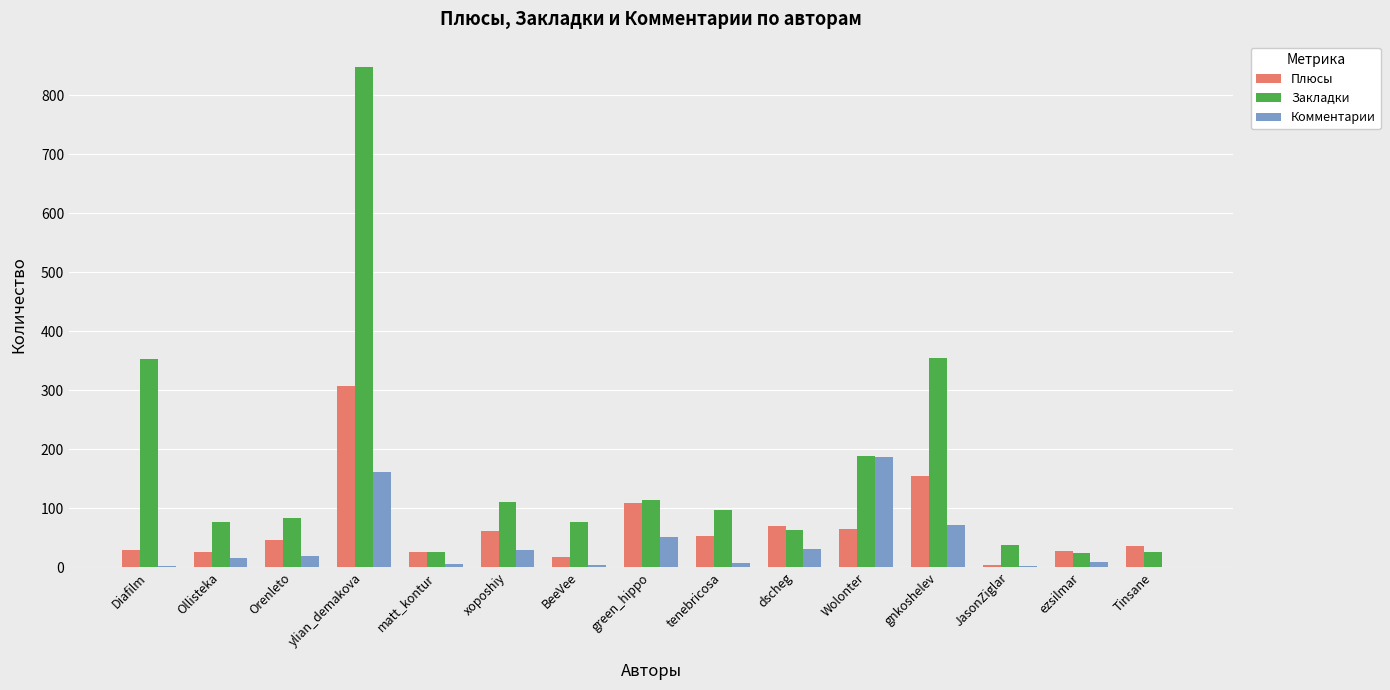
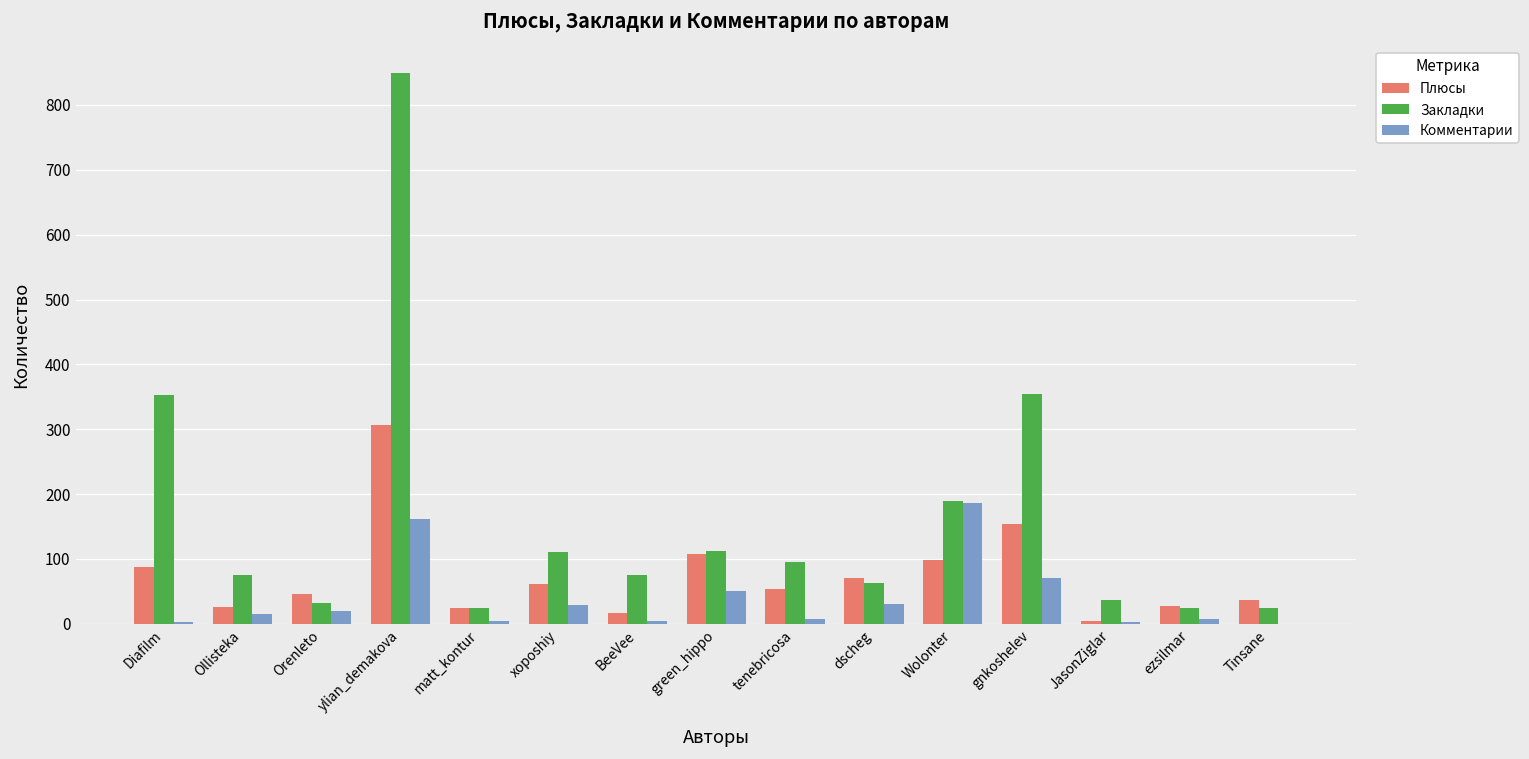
  {
    "Плюсы": {
-     "Diafilm": 30,
+     "Diafilm": 90,
      "Ollisteka": 30,
      "Orenleto": 50,
      "ylian_demakova": 310,
      "matt_kontur": 30,
      "xoposhiy": 60,
      "BeeVee": 20,
      "green_hippo": 110,
      "tenebricosa": 50,
      "dscheg": 70,
-     "Wolonter": 70,
+     "Wolonter": 100,
      "gnkoshelev": 150,
      "ezsilmar": 30,
      "Tinsane": 40
    },
    "Закладки": {
      "Diafilm": 350,
      "Ollisteka": 80,
-     "Orenleto": 80,
+     "Orenleto": 30,
      "ylian_demakova": 850,
      "matt_kontur": 30,
      "xoposhiy": 110,
      "BeeVee": 80,
      "green_hippo": 110,
      "tenebricosa": 100,
      "dscheg": 60,
      "Wolonter": 190,
      "gnkoshelev": 360,
      "JasonZiglar": 40,
      "ezsilmar": 20,
      "Tinsane": 30
    },
    "Комментарии": {
      "Ollisteka": 20,
      "Orenleto": 20,
      "ylian_demakova": 160,
      "matt_kontur": 10,
      "xoposhiy": 30,
      "green_hippo": 50,
      "tenebricosa": 10,
      "dscheg": 30,
      "Wolonter": 190,
      "gnkoshelev": 70,
      "ezsilmar": 10,
      "Tinsane": 0
    }
  }
